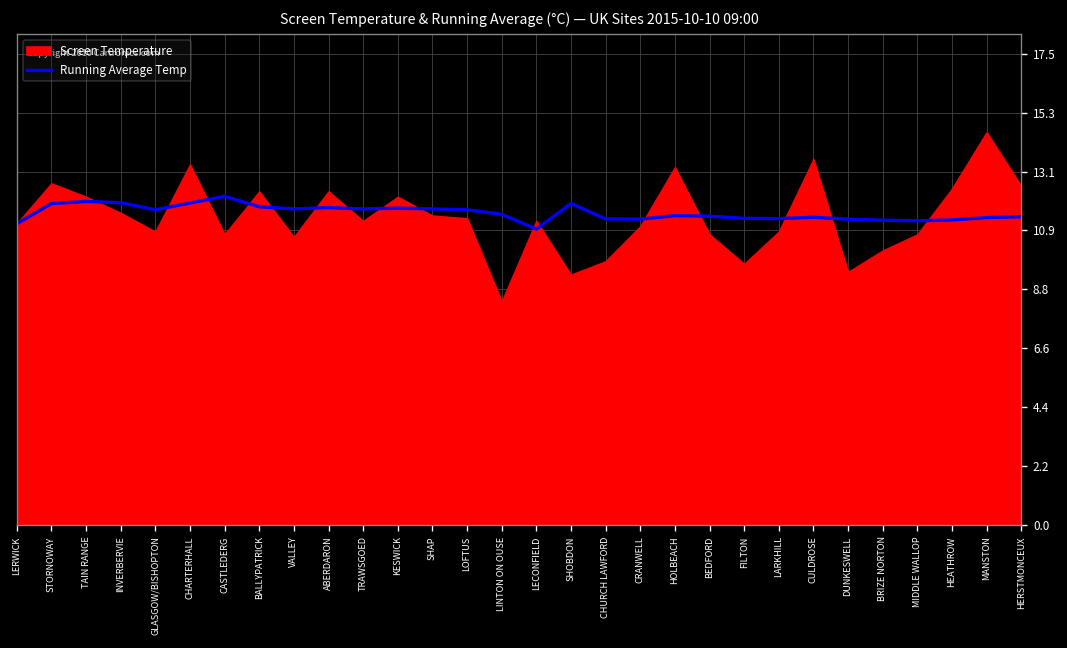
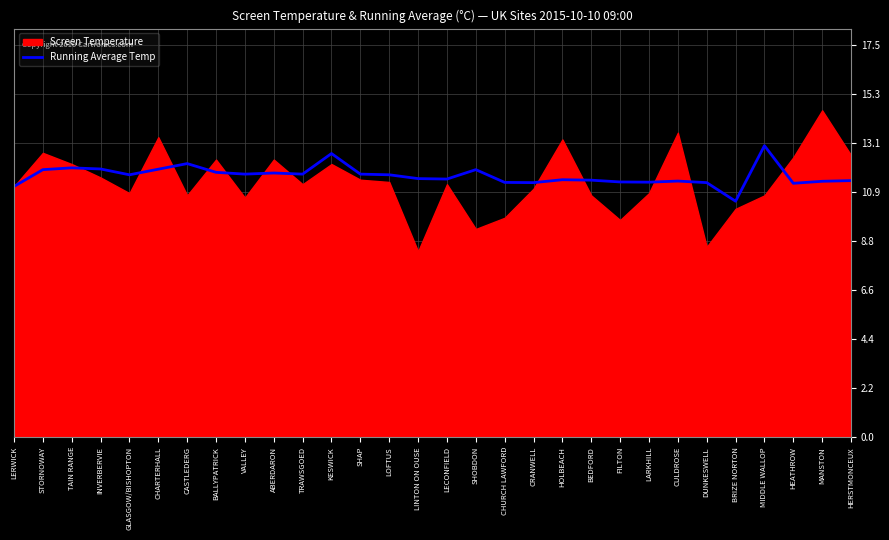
  {
    "Running Average Temp": {
      "STORNOWAY": 12.0,
      "TAIN RANGE": 12.0,
      "INVERBERVIE": 12.0,
      "GLASGOW/BISHOPTON": 11.7,
      "CHARTERHALL": 12.0,
      "CASTLEDERG": 12.2,
      "BALLYPATRICK": 11.8,
      "VALLEY": 11.8,
      "ABERDARON": 11.8,
      "TRAWSGOED": 11.8,
-     "KESWICK": 11.8,
+     "KESWICK": 12.7,
      "SHAP": 11.8,
      "LOFTUS": 11.7,
      "LINTON ON OUSE": 11.6,
-     "LECONFIELD": 11.0,
+     "LECONFIELD": 11.5,
      "SHOBDON": 12.0,
      "CHURCH LAWFORD": 11.4,
      "CRANWELL": 11.4,
      "HOLBEACH": 11.5,
      "BEDFORD": 11.5,
      "FILTON": 11.4,
      "LARKHILL": 11.4,
      "CULDROSE": 11.4,
      "DUNKESWELL": 11.4,
-     "BRIZE NORTON": 11.3,
-     "MIDDLE WALLOP": 11.3,
+     "BRIZE NORTON": 10.5,
+     "MIDDLE WALLOP": 13.0,
      "HEATHROW": 11.3,
      "MANSTON": 11.4,
      "HERSTMONCEUX": 11.5
    },
    "Screen Temperature": {
      "STORNOWAY": 12.7,
      "TAIN RANGE": 12.2,
      "INVERBERVIE": 11.6,
      "GLASGOW/BISHOPTON": 10.9,
      "CHARTERHALL": 13.4,
      "CASTLEDERG": 10.8,
      "BALLYPATRICK": 12.4,
      "VALLEY": 10.7,
      "ABERDARON": 12.4,
      "TRAWSGOED": 11.3,
      "KESWICK": 12.2,
      "SHAP": 11.5,
      "LOFTUS": 11.4,
      "LINTON ON OUSE": 8.3,
      "LECONFIELD": 11.3,
      "SHOBDON": 9.3,
      "CHURCH LAWFORD": 9.8,
      "CRANWELL": 11.1,
      "HOLBEACH": 13.3,
      "BEDFORD": 10.8,
      "FILTON": 9.7,
      "LARKHILL": 10.9,
      "CULDROSE": 13.6,
-     "DUNKESWELL": 9.4,
+     "DUNKESWELL": 8.5,
      "BRIZE NORTON": 10.2,
      "MIDDLE WALLOP": 10.8,
      "HEATHROW": 12.5,
      "MANSTON": 14.6,
      "HERSTMONCEUX": 12.6
    }
  }
